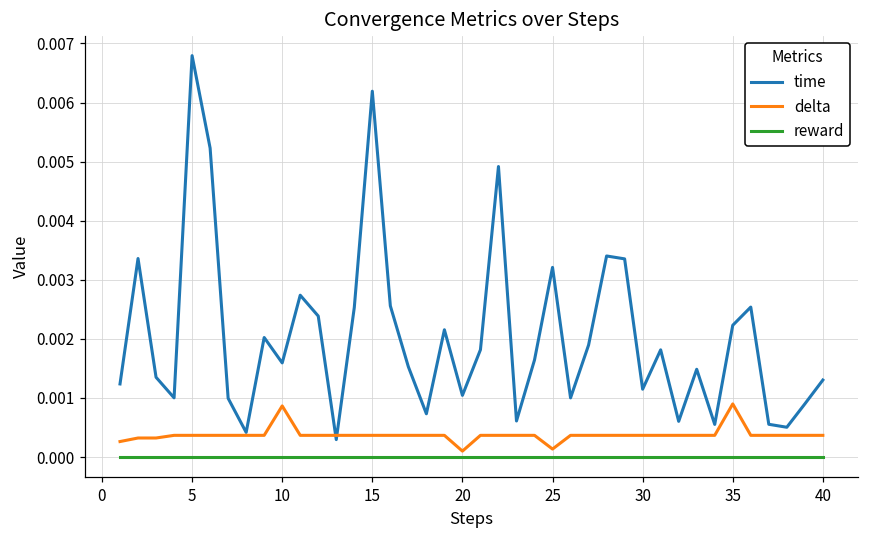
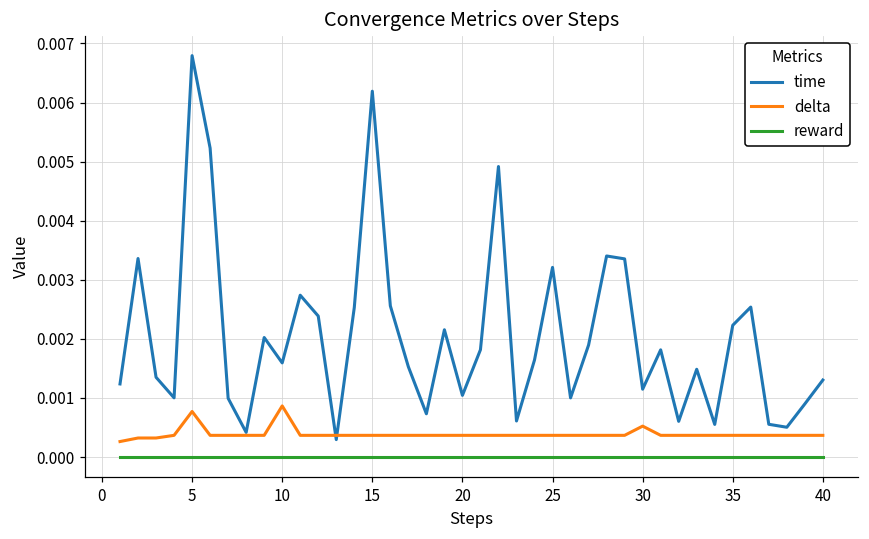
  {
    "time": {
      "5": 0.0068,
      "10": 0.0016,
      "15": 0.0062,
      "20": 0.0010,
      "25": 0.0032,
      "30": 0.0011,
      "35": 0.0022,
      "40": 0.0013
    },
    "delta": {
-     "5": 0.0004,
+     "5": 0.0008,
      "10": 0.0009,
      "15": 0.0004,
-     "20": 0.0001,
-     "25": 0.0001,
-     "30": 0.0004,
-     "35": 0.0009,
+     "20": 0.0004,
+     "25": 0.0004,
+     "30": 0.0005,
+     "35": 0.0004,
      "40": 0.0004
    },
    "reward": {
      "5": 0.0000,
      "10": 0.0000,
      "15": 0.0000,
      "20": 0.0000,
      "25": 0.0000,
      "30": 0.0000,
      "35": 0.0000,
      "40": 0.0000
    }
  }
